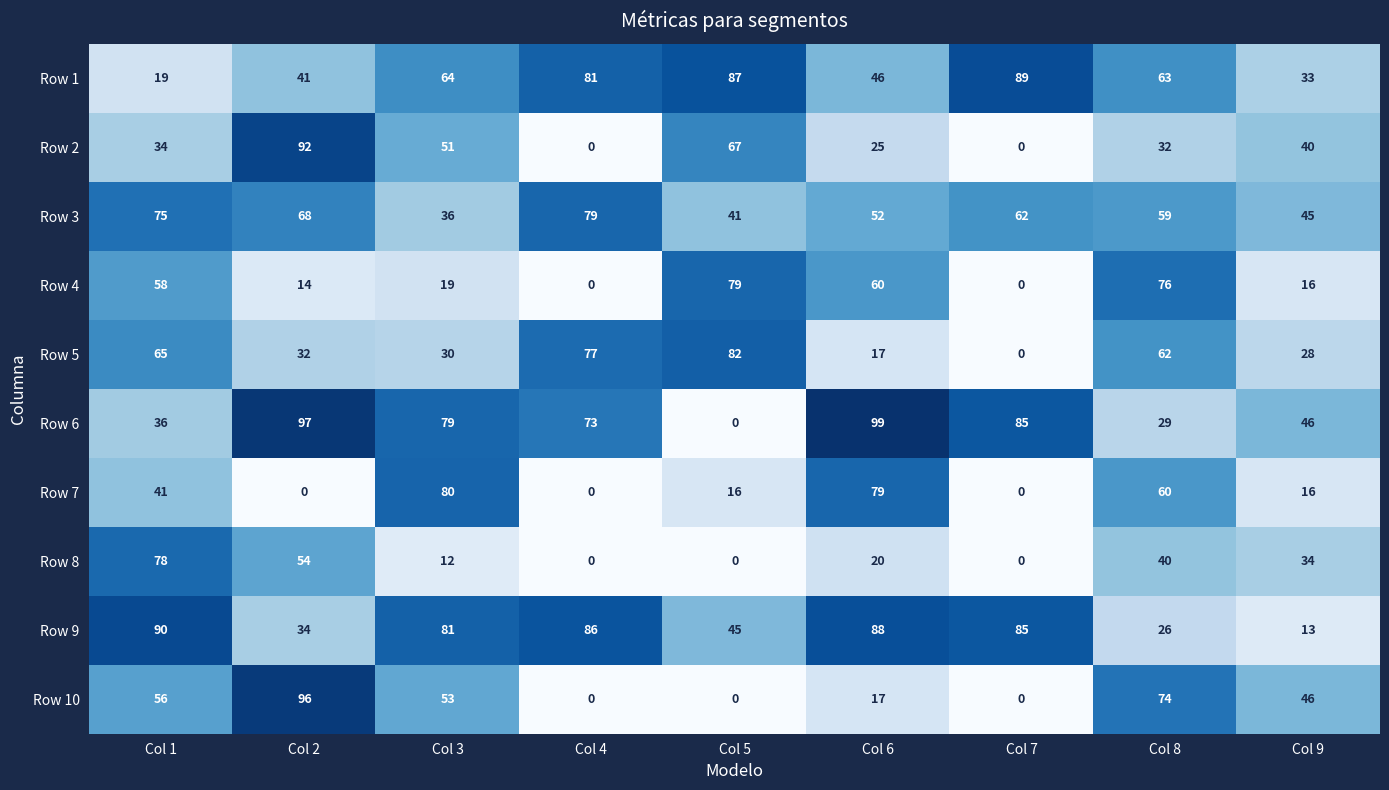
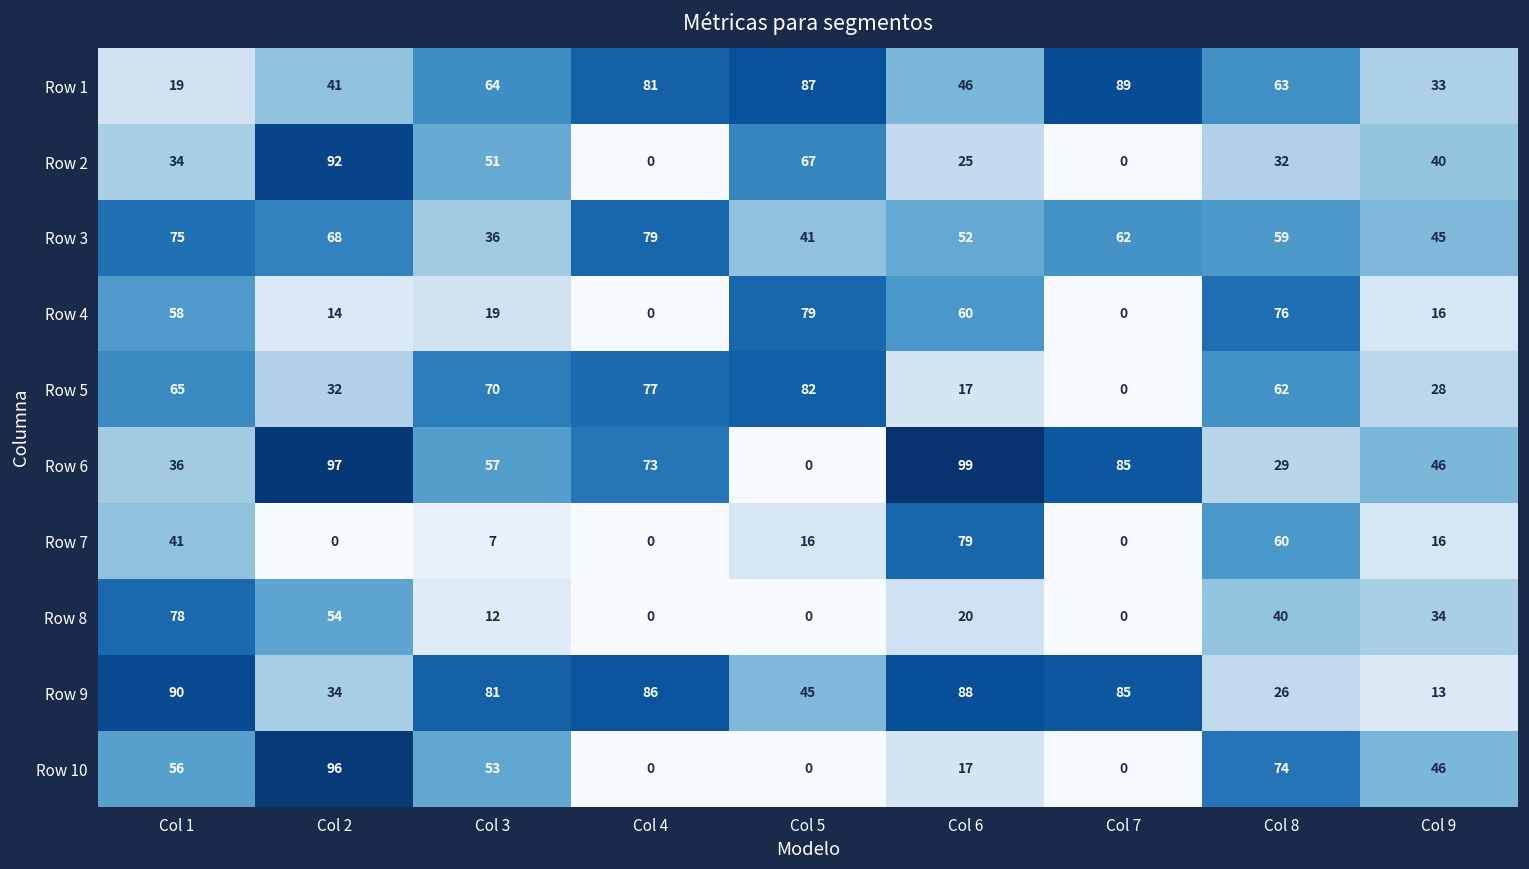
  {
    "Row 1": {
      "Col 1": 19,
      "Col 2": 41,
      "Col 3": 64,
      "Col 4": 81,
      "Col 5": 87,
      "Col 6": 46,
      "Col 7": 89,
      "Col 8": 63,
      "Col 9": 33
    },
    "Row 2": {
      "Col 1": 34,
      "Col 2": 92,
      "Col 3": 51,
      "Col 4": 0,
      "Col 5": 67,
      "Col 6": 25,
      "Col 7": 0,
      "Col 8": 32,
      "Col 9": 40
    },
    "Row 3": {
      "Col 1": 75,
      "Col 2": 68,
      "Col 3": 36,
      "Col 4": 79,
      "Col 5": 41,
      "Col 6": 52,
      "Col 7": 62,
      "Col 8": 59,
      "Col 9": 45
    },
    "Row 4": {
      "Col 1": 58,
      "Col 2": 14,
      "Col 3": 19,
      "Col 4": 0,
      "Col 5": 79,
      "Col 6": 60,
      "Col 7": 0,
      "Col 8": 76,
      "Col 9": 16
    },
    "Row 5": {
      "Col 1": 65,
      "Col 2": 32,
-     "Col 3": 30,
+     "Col 3": 70,
      "Col 4": 77,
      "Col 5": 82,
      "Col 6": 17,
      "Col 7": 0,
      "Col 8": 62,
      "Col 9": 28
    },
    "Row 6": {
      "Col 1": 36,
      "Col 2": 97,
-     "Col 3": 79,
+     "Col 3": 57,
      "Col 4": 73,
      "Col 5": 0,
      "Col 6": 99,
      "Col 7": 85,
      "Col 8": 29,
      "Col 9": 46
    },
    "Row 7": {
      "Col 1": 41,
      "Col 2": 0,
-     "Col 3": 80,
+     "Col 3": 7,
      "Col 4": 0,
      "Col 5": 16,
      "Col 6": 79,
      "Col 7": 0,
      "Col 8": 60,
      "Col 9": 16
    },
    "Row 8": {
      "Col 1": 78,
      "Col 2": 54,
      "Col 3": 12,
      "Col 4": 0,
      "Col 5": 0,
      "Col 6": 20,
      "Col 7": 0,
      "Col 8": 40,
      "Col 9": 34
    },
    "Row 9": {
      "Col 1": 90,
      "Col 2": 34,
      "Col 3": 81,
      "Col 4": 86,
      "Col 5": 45,
      "Col 6": 88,
      "Col 7": 85,
      "Col 8": 26,
      "Col 9": 13
    },
    "Row 10": {
      "Col 1": 56,
      "Col 2": 96,
      "Col 3": 53,
      "Col 4": 0,
      "Col 5": 0,
      "Col 6": 17,
      "Col 7": 0,
      "Col 8": 74,
      "Col 9": 46
    }
  }
